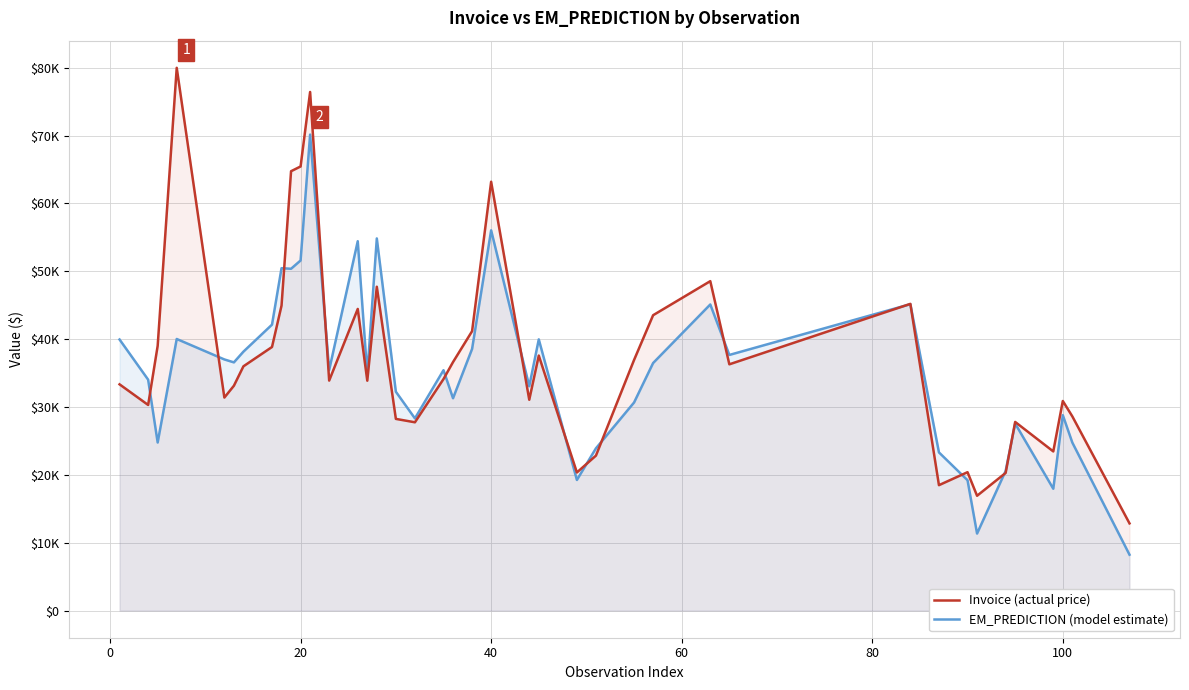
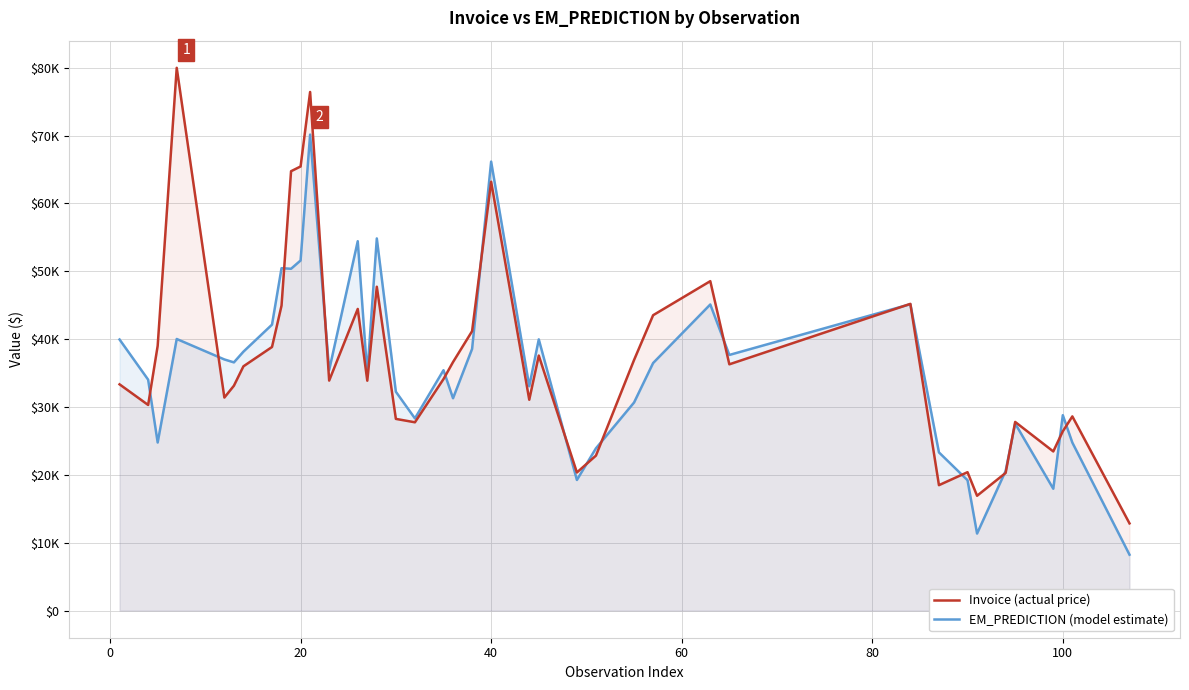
  {
    "Invoice (actual price)": {
      "20": "$65000",
      "40": "$63000",
-     "100": "$31000"
+     "100": "$26000"
    },
    "EM_PREDICTION (model estimate)": {
      "20": "$52000",
-     "40": "$56000",
+     "40": "$66000",
      "100": "$29000"
    }
  }
